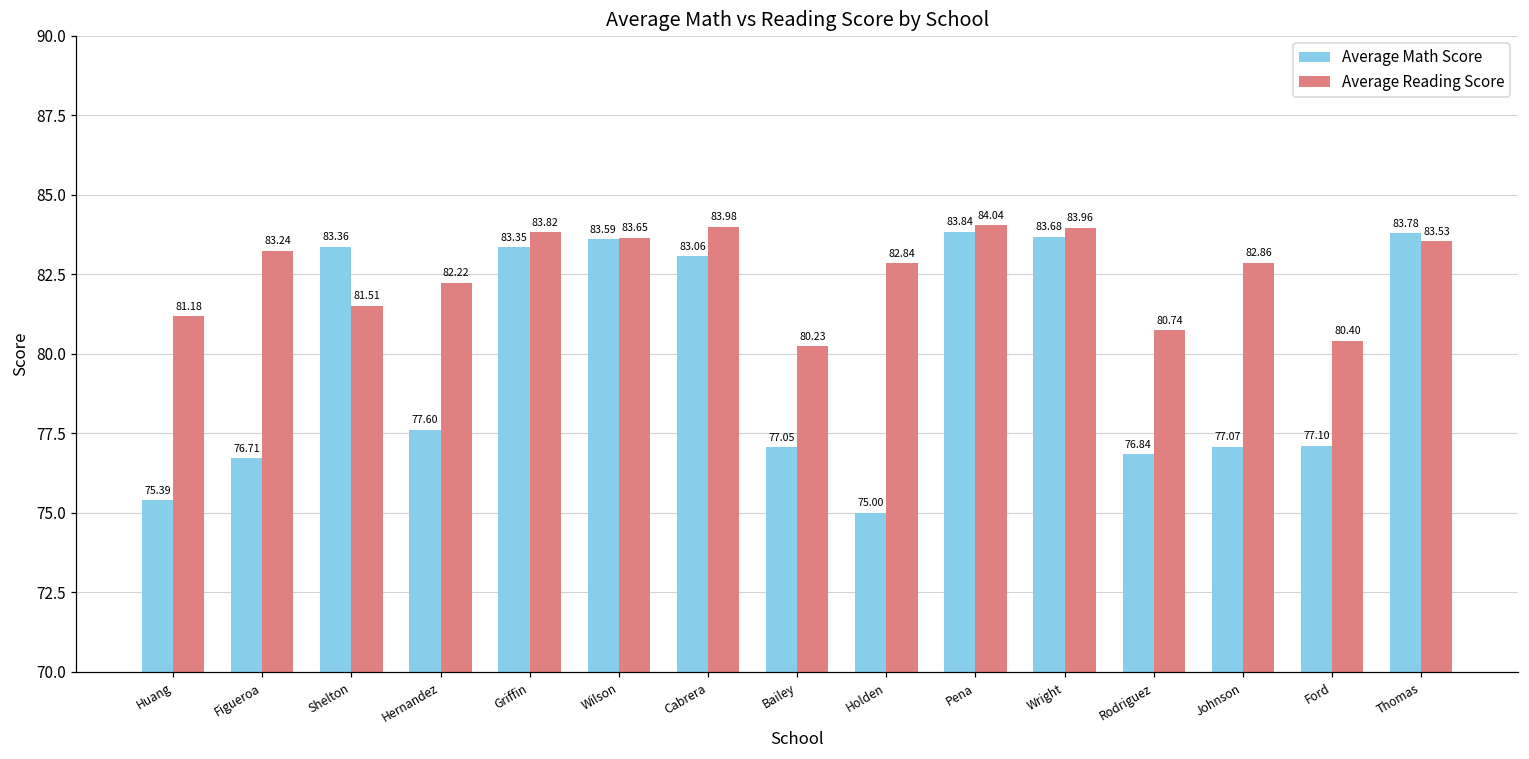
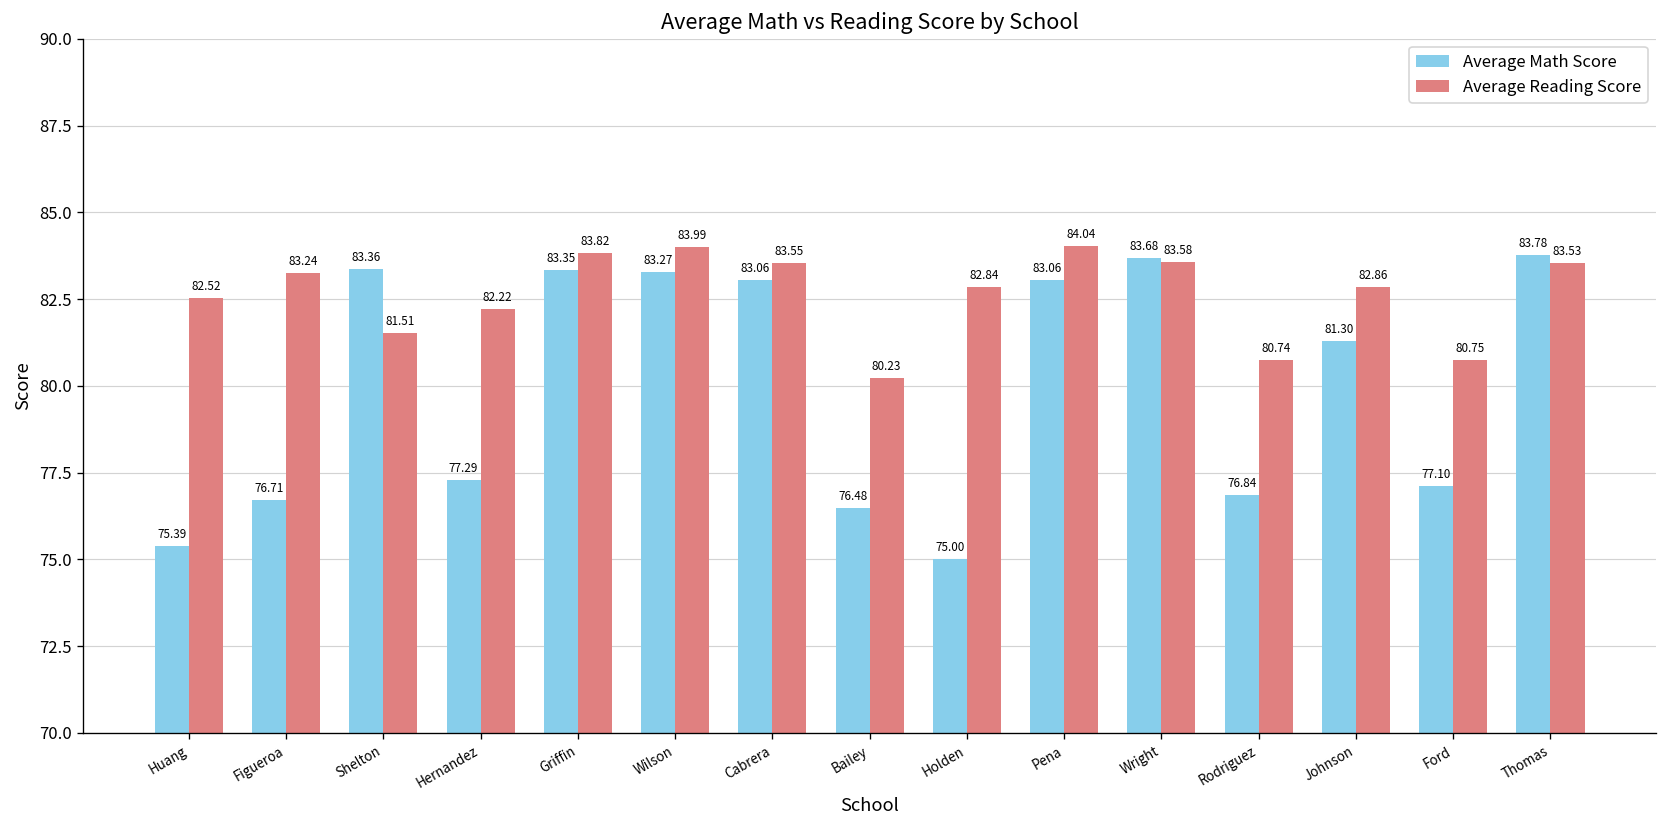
  {
    "Average Math Score": {
      "Huang": 75.39,
      "Figueroa": 76.71,
      "Shelton": 83.36,
-     "Hernandez": 77.60,
+     "Hernandez": 77.29,
      "Griffin": 83.35,
-     "Wilson": 83.59,
+     "Wilson": 83.27,
      "Cabrera": 83.06,
-     "Bailey": 77.05,
+     "Bailey": 76.48,
      "Holden": 75.00,
-     "Pena": 83.84,
+     "Pena": 83.06,
      "Wright": 83.68,
      "Rodriguez": 76.84,
-     "Johnson": 77.07,
+     "Johnson": 81.30,
      "Ford": 77.10,
      "Thomas": 83.78
    },
    "Average Reading Score": {
-     "Huang": 81.18,
+     "Huang": 82.52,
      "Figueroa": 83.24,
      "Shelton": 81.51,
      "Hernandez": 82.22,
      "Griffin": 83.82,
-     "Wilson": 83.65,
-     "Cabrera": 83.98,
+     "Wilson": 83.99,
+     "Cabrera": 83.55,
      "Bailey": 80.23,
      "Holden": 82.84,
      "Pena": 84.04,
-     "Wright": 83.96,
+     "Wright": 83.58,
      "Rodriguez": 80.74,
      "Johnson": 82.86,
-     "Ford": 80.40,
+     "Ford": 80.75,
      "Thomas": 83.53
    }
  }
